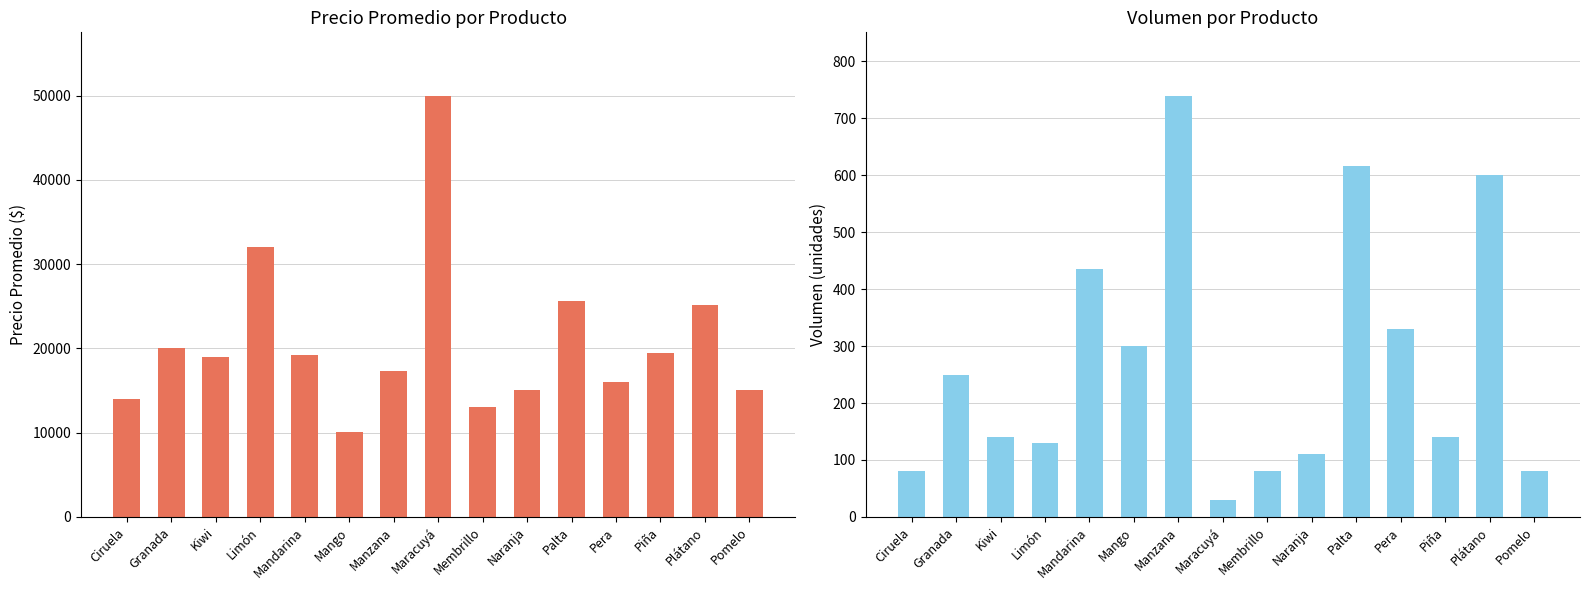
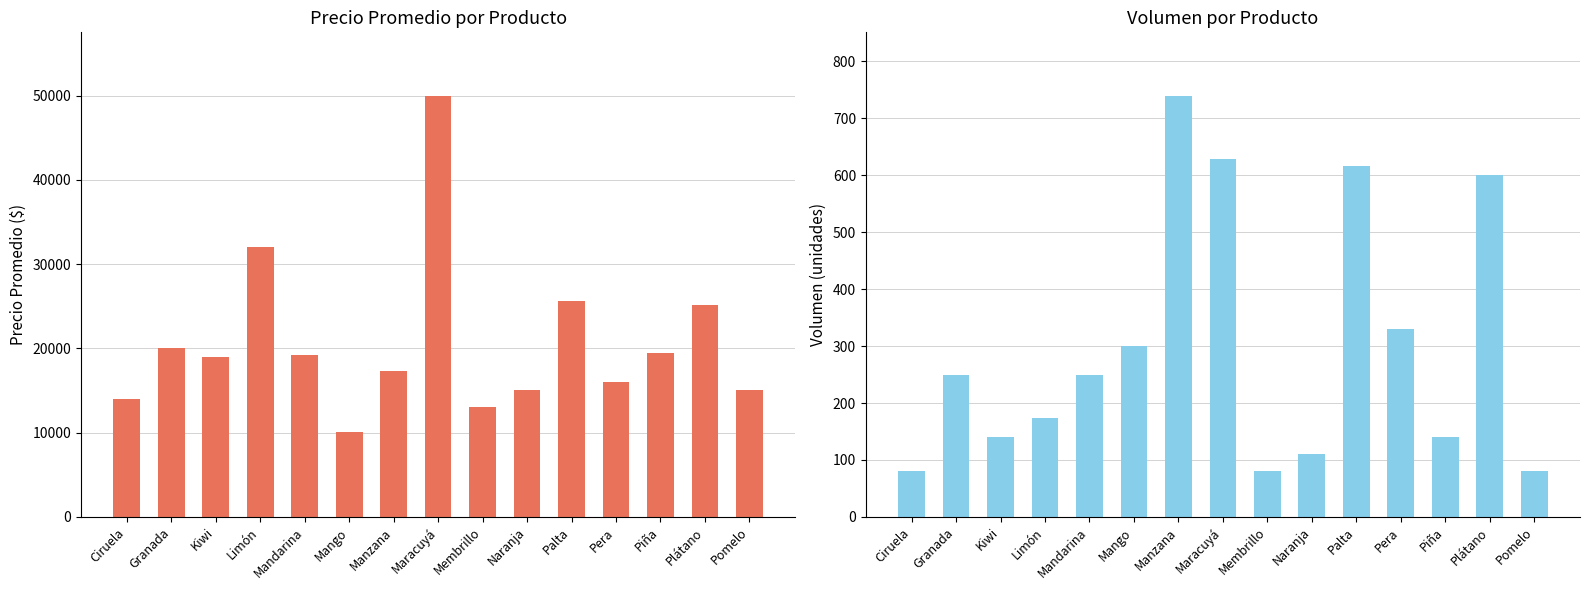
  {
    "Precio Promedio por Producto": {
      "Ciruela": 14000,
      "Granada": 20000,
      "Kiwi": 19000,
      "Limón": 32000,
      "Mandarina": 19000,
      "Mango": 10000,
      "Manzana": 17000,
      "Maracuyá": 50000,
      "Membrillo": 13000,
      "Naranja": 15000,
      "Palta": 26000,
      "Pera": 16000,
      "Piña": 19000,
      "Plátano": 25000,
      "Pomelo": 15000
    },
    "Volumen por Producto": {
      "Ciruela": 80,
      "Granada": 250,
      "Kiwi": 140,
-     "Limón": 130,
-     "Mandarina": 440,
+     "Limón": 170,
+     "Mandarina": 250,
      "Mango": 300,
      "Manzana": 740,
-     "Maracuyá": 30,
+     "Maracuyá": 630,
      "Membrillo": 80,
      "Naranja": 110,
      "Palta": 620,
      "Pera": 330,
      "Piña": 140,
      "Plátano": 600,
      "Pomelo": 80
    }
  }
